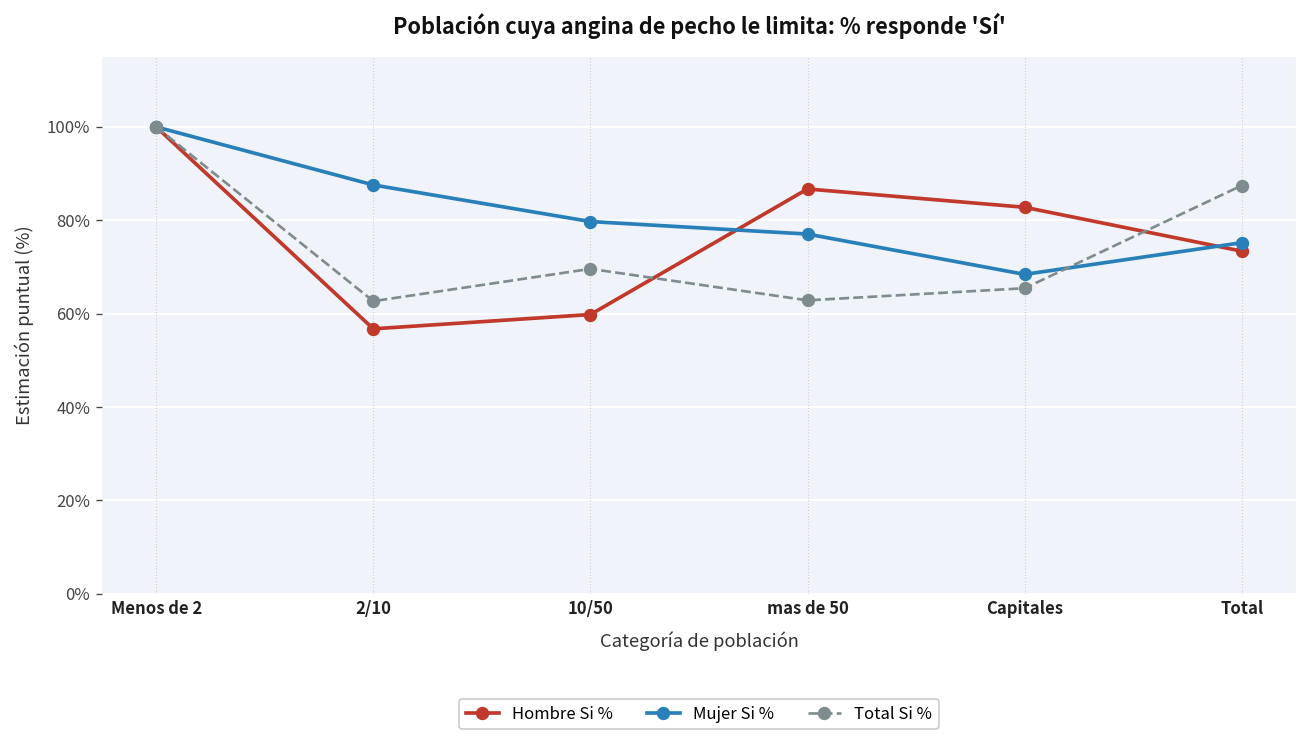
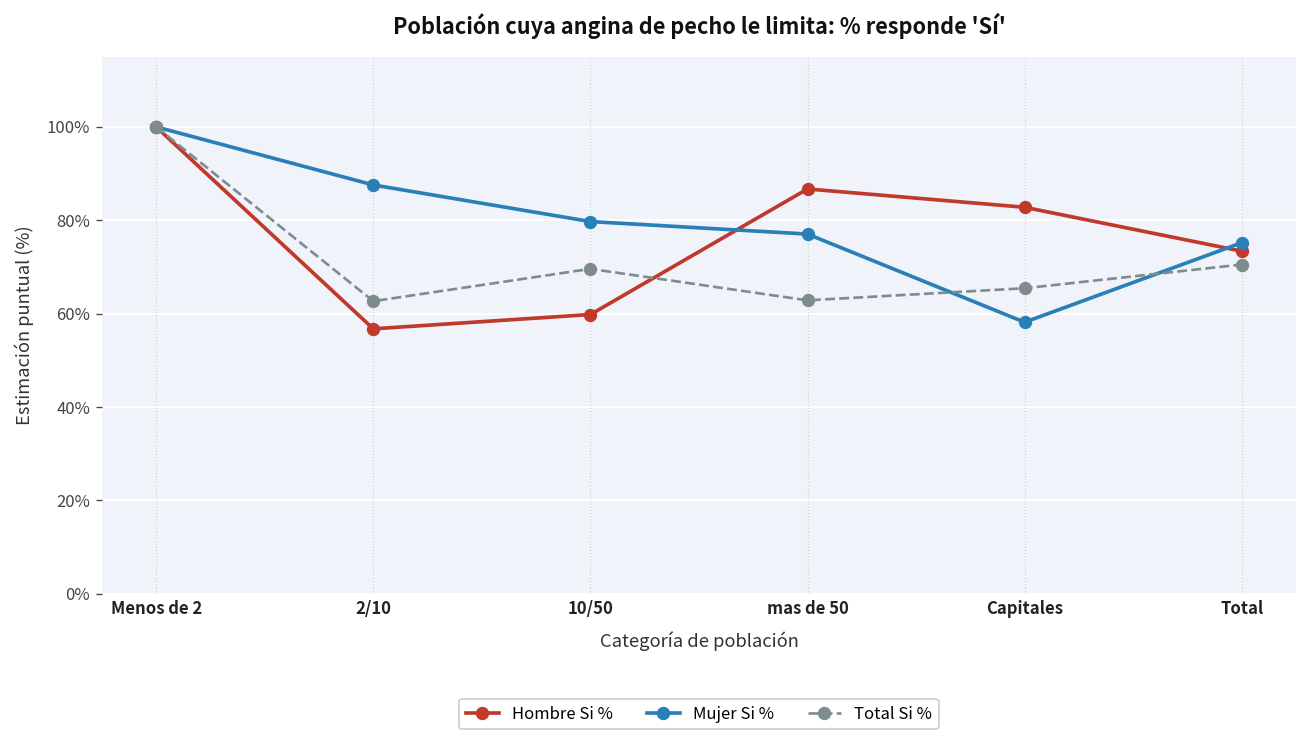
  {
    "Hombre Si %": {
      "2/10": "57%",
      "10/50": "60%",
      "mas de 50": "87%",
      "Capitales": "83%",
      "Total": "73%"
    },
    "Mujer Si %": {
      "2/10": "88%",
      "10/50": "80%",
      "mas de 50": "77%",
-     "Capitales": "68%",
+     "Capitales": "58%",
      "Total": "75%"
    },
    "Total Si %": {
      "2/10": "63%",
      "10/50": "70%",
      "mas de 50": "63%",
      "Capitales": "65%",
-     "Total": "87%"
+     "Total": "71%"
    }
  }
